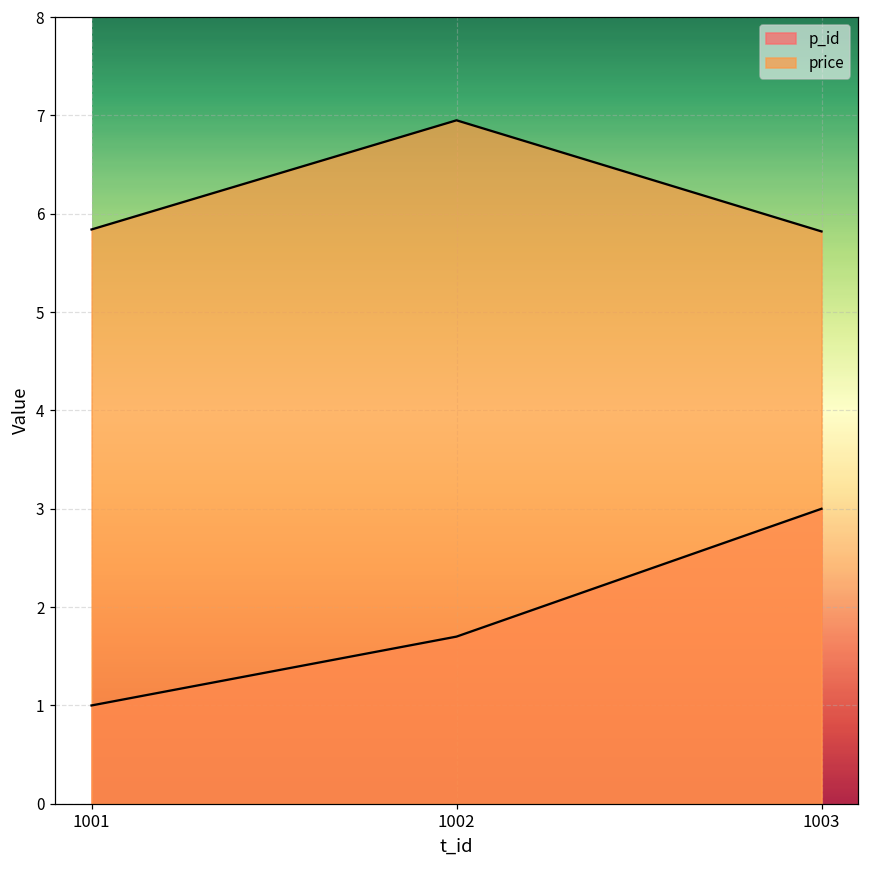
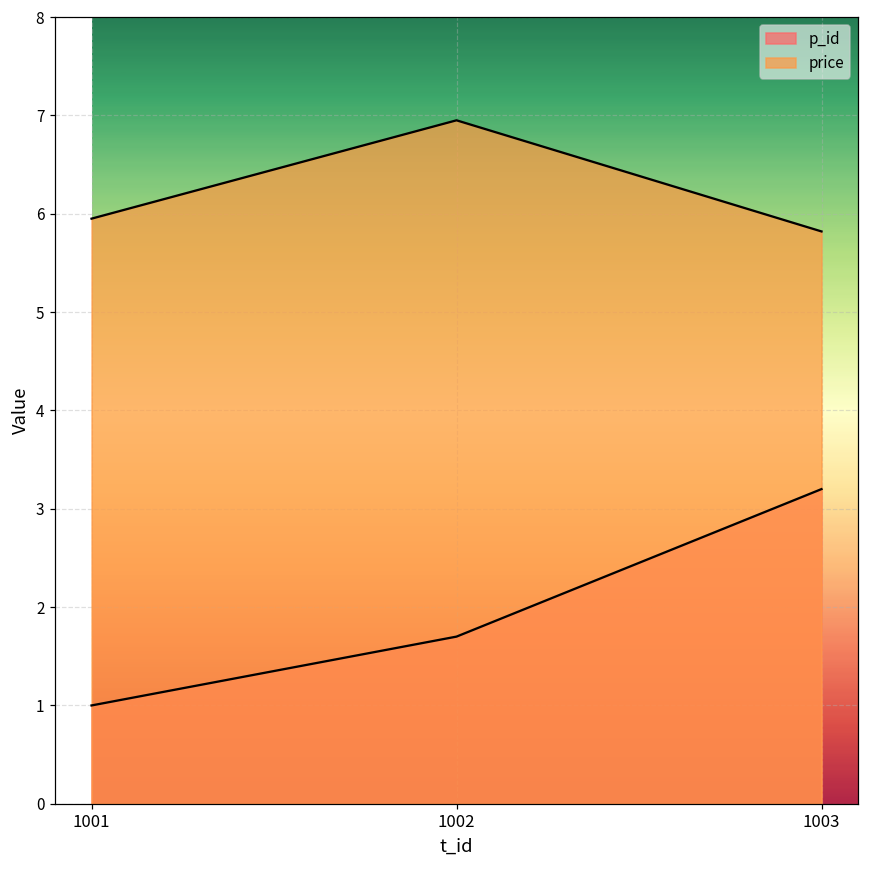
  {
    "p_id": {
      "1001": 1.0,
      "1002": 1.7,
-     "1003": 3.0
+     "1003": 3.2
    },
    "price": {
-     "1001": 5.8,
+     "1001": 6.0,
      "1002": 7.0,
      "1003": 5.8
    }
  }
